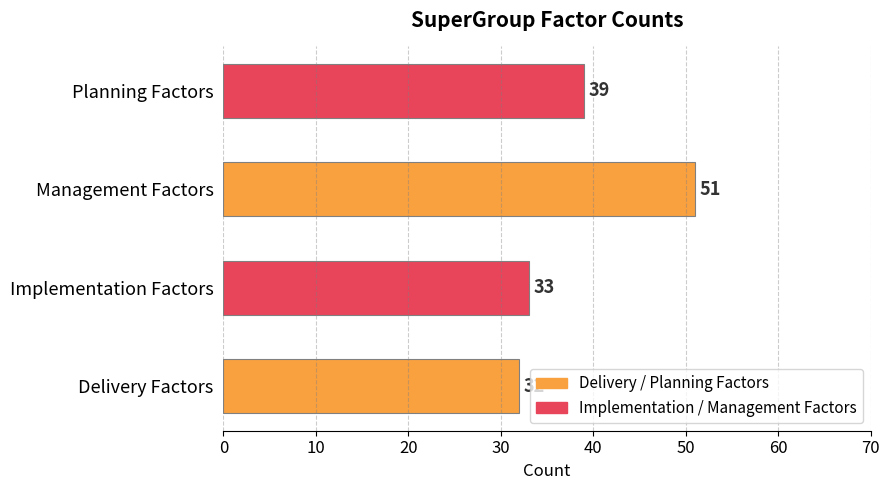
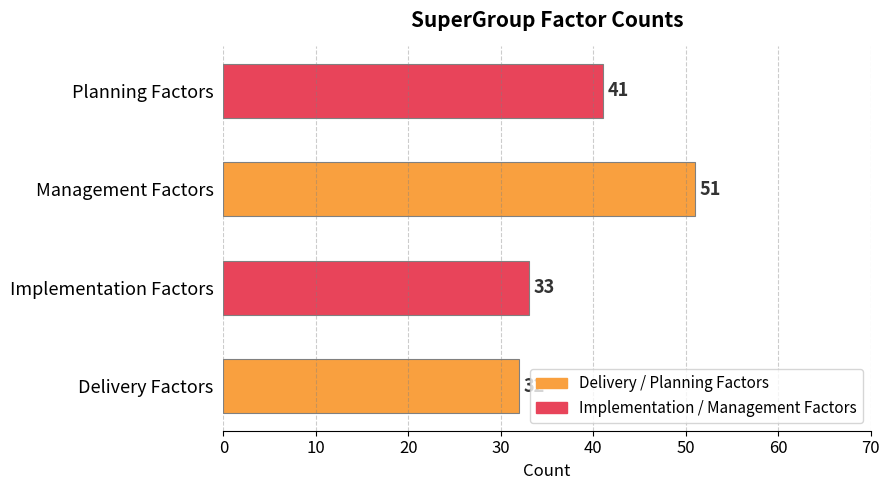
  {
-   "Planning Factors": 39,
+   "Planning Factors": 41,
    "Management Factors": 51,
    "Implementation Factors": 33
  }
